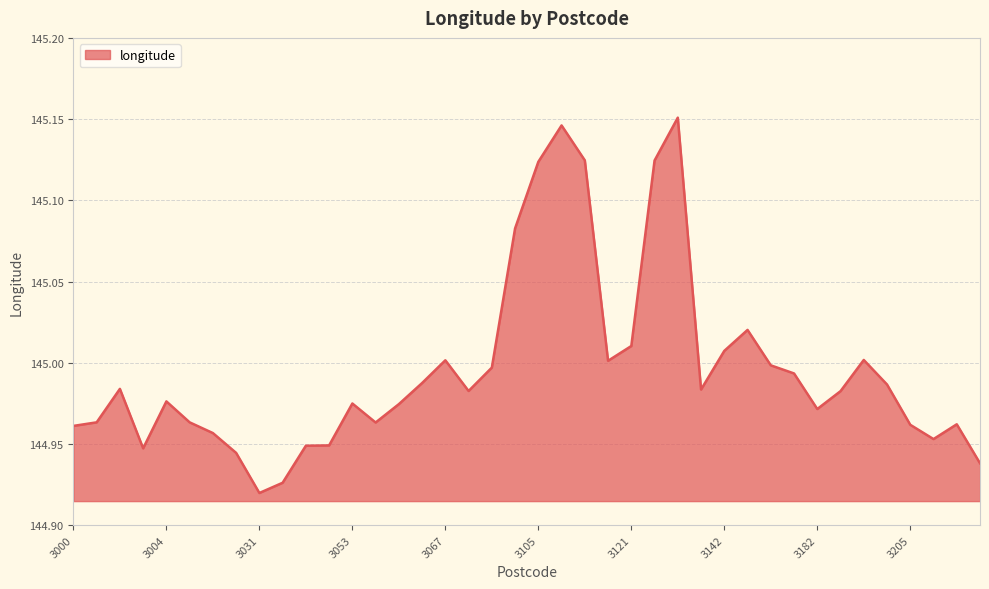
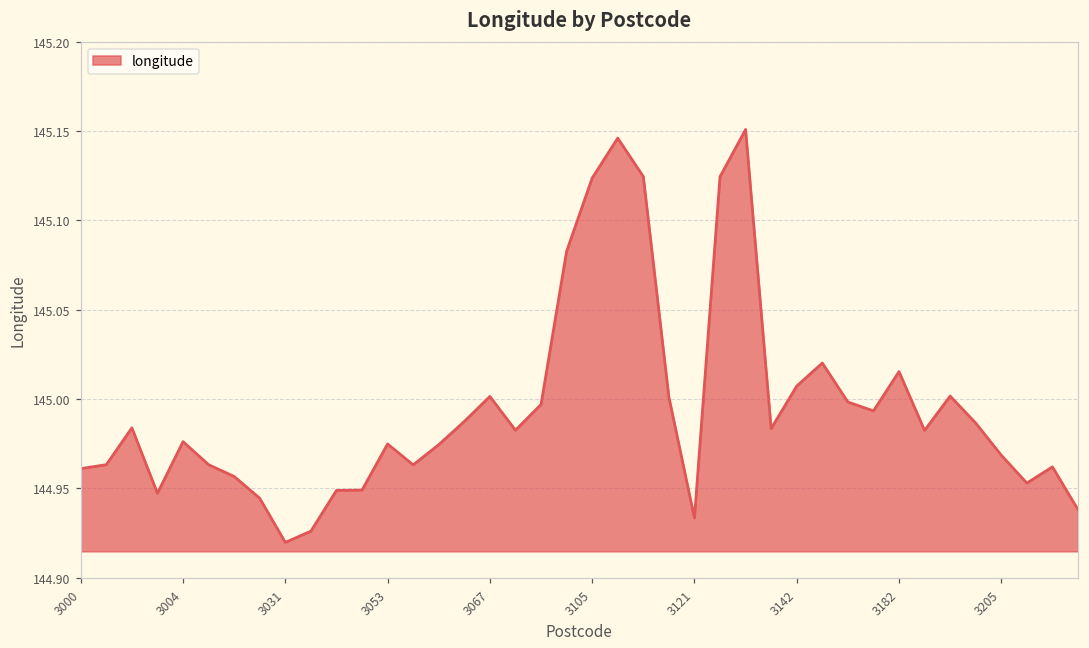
  {
    "3000": 144.961,
    "3004": 144.976,
    "3031": 144.920,
    "3053": 144.975,
    "3067": 145.002,
    "3105": 145.124,
-   "3121": 145.010,
+   "3121": 144.934,
    "3142": 145.007,
-   "3182": 144.972,
-   "3205": 144.962
+   "3182": 145.015,
+   "3205": 144.969
  }
